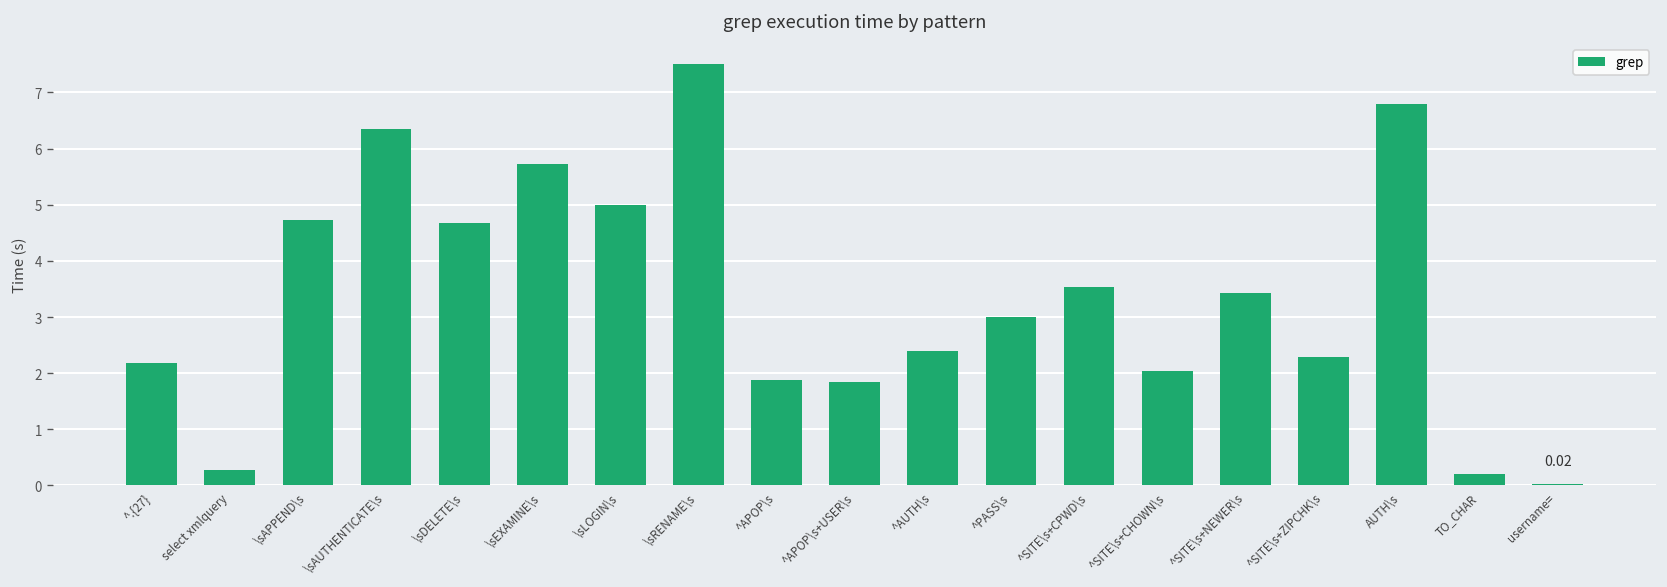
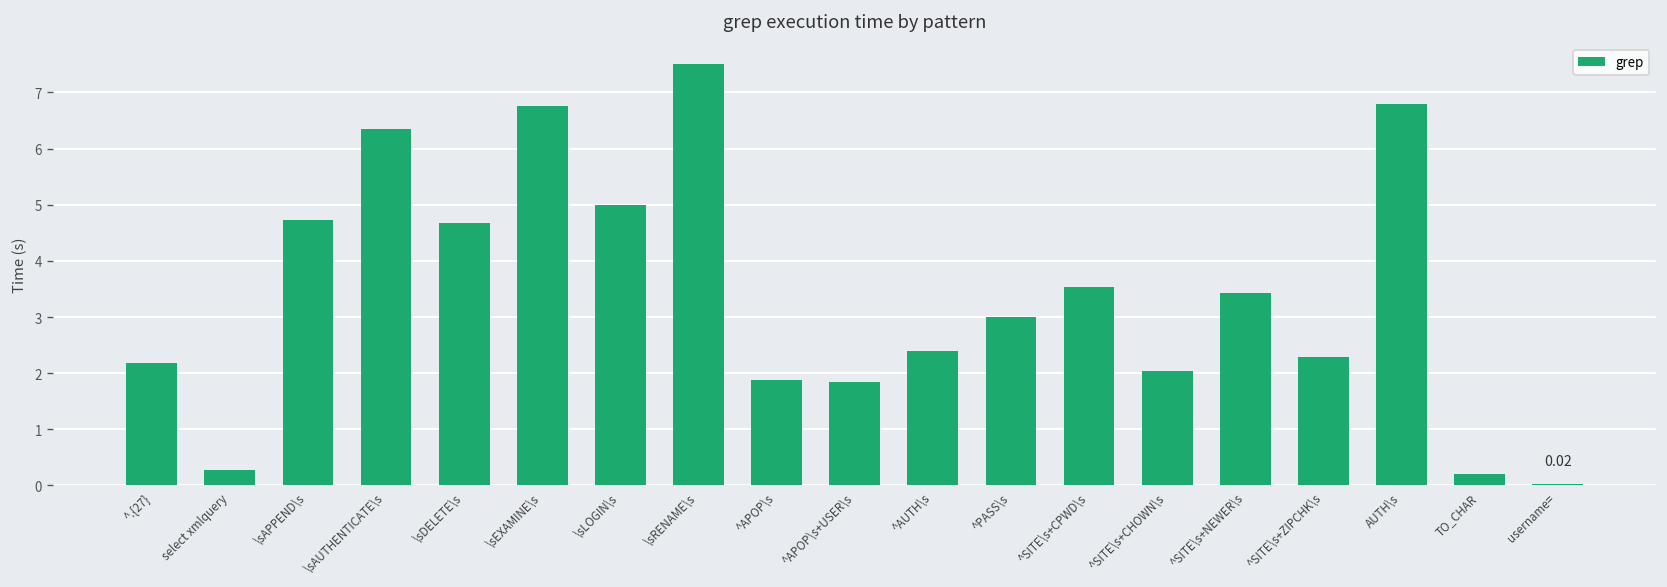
  {
    "^.{27}": 2.2,
    "select xmlquery": 0.3,
    "\\sAPPEND\\s": 4.7,
    "\\sAUTHENTICATE\\s": 6.3,
    "\\sDELETE\\s": 4.7,
-   "\\sEXAMINE\\s": 5.7,
+   "\\sEXAMINE\\s": 6.8,
    "\\sLOGIN\\s": 5.0,
    "\\sRENAME\\s": 7.5,
    "^APOP\\s": 1.9,
    "^APOP\\s+USER\\s": 1.8,
    "^AUTH\\s": 2.4,
    "^PASS\\s": 3.0,
    "^SITE\\s+CPWD\\s": 3.5,
    "^SITE\\s+CHOWN\\s": 2.0,
    "^SITE\\s+NEWER\\s": 3.4,
    "^SITE\\s+ZIPCHK\\s": 2.3,
    "AUTH\\s": 6.8,
    "TO_CHAR": 0.2
  }
